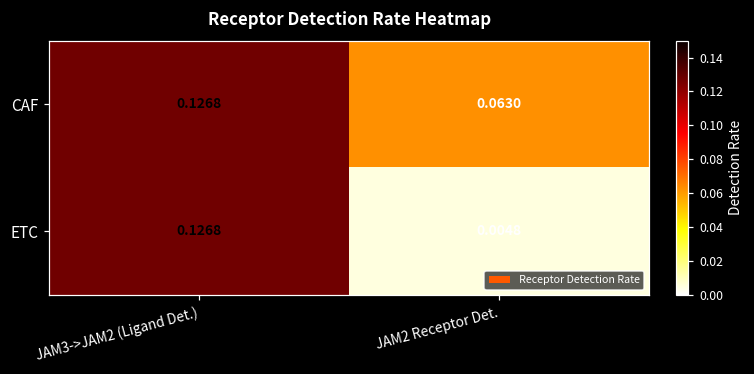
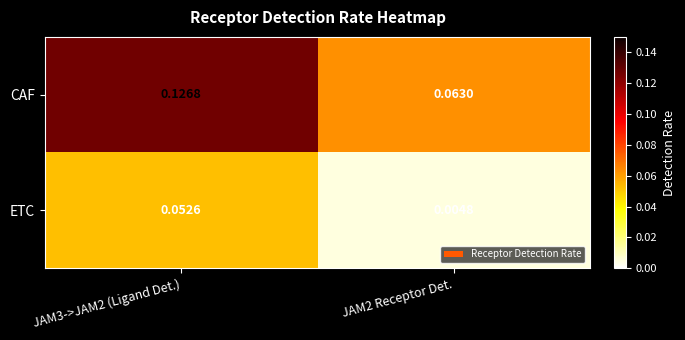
  {
    "CAF": {
      "JAM3->JAM2 (Ligand Det.)": 0.1268,
      "JAM2 Receptor Det.": 0.0630
    },
    "ETC": {
-     "JAM3->JAM2 (Ligand Det.)": 0.1268
+     "JAM3->JAM2 (Ligand Det.)": 0.0526
    }
  }
